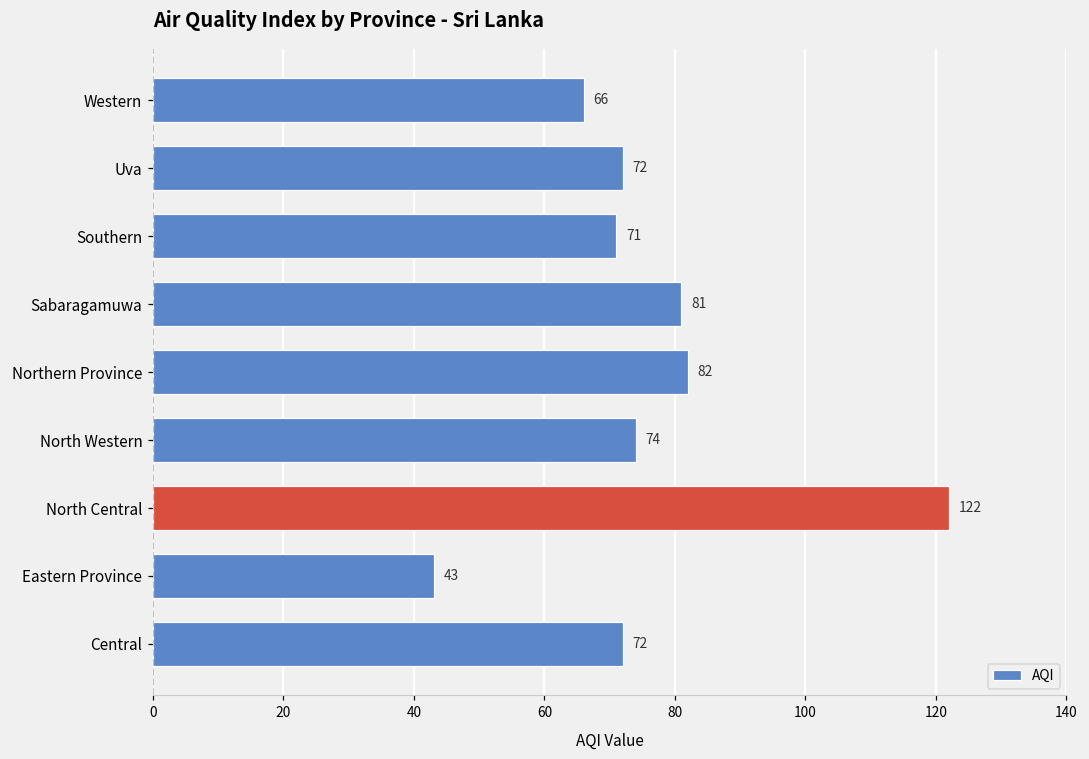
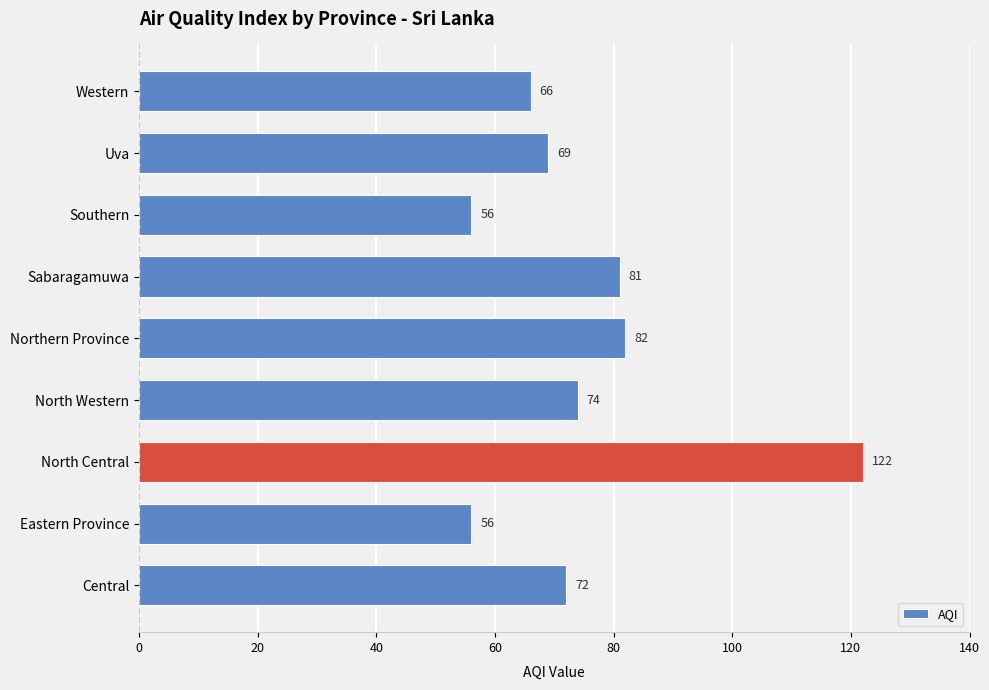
  {
    "Western": 66,
-   "Uva": 72,
-   "Southern": 71,
+   "Uva": 69,
+   "Southern": 56,
    "Sabaragamuwa": 81,
    "Northern Province": 82,
    "North Western": 74,
    "North Central": 122,
-   "Eastern Province": 43,
+   "Eastern Province": 56,
    "Central": 72
  }
